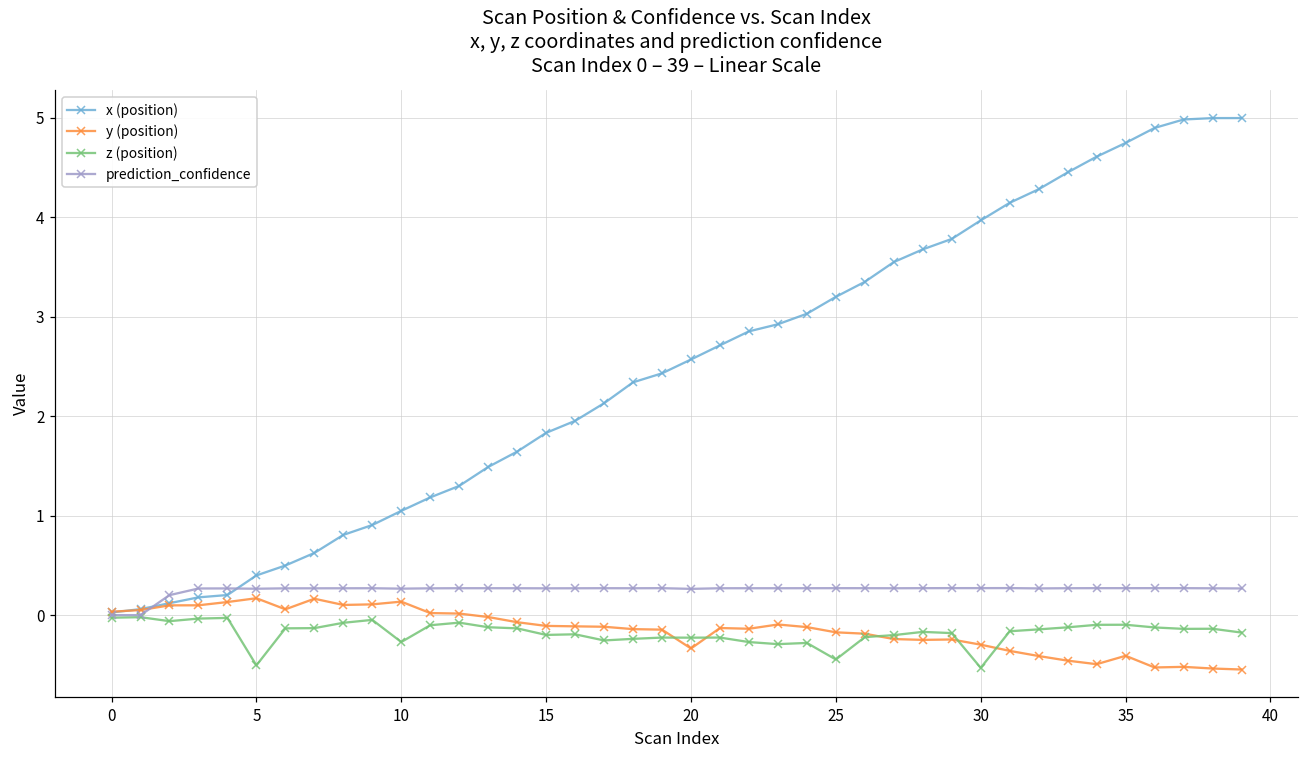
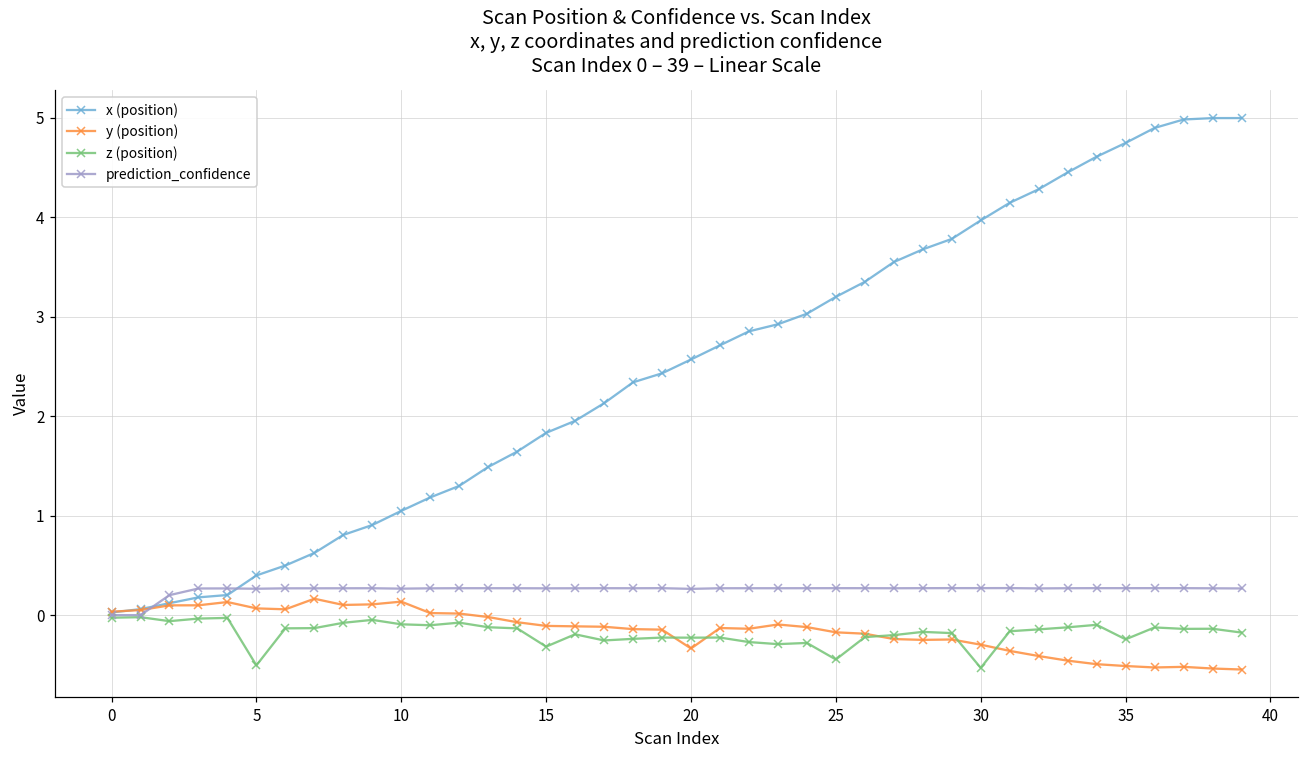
  {
    "y (position)": {
-     "5": 0.2,
+     "5": 0.1,
      "10": 0.1,
      "15": -0.1,
      "20": -0.3,
      "25": -0.2,
      "30": -0.3,
-     "35": -0.4
+     "35": -0.5
    },
    "z (position)": {
      "5": -0.5,
-     "10": -0.3,
-     "15": -0.2,
+     "10": -0.1,
+     "15": -0.3,
      "20": -0.2,
      "25": -0.4,
      "30": -0.5,
-     "35": -0.1
+     "35": -0.2
    }
  }
